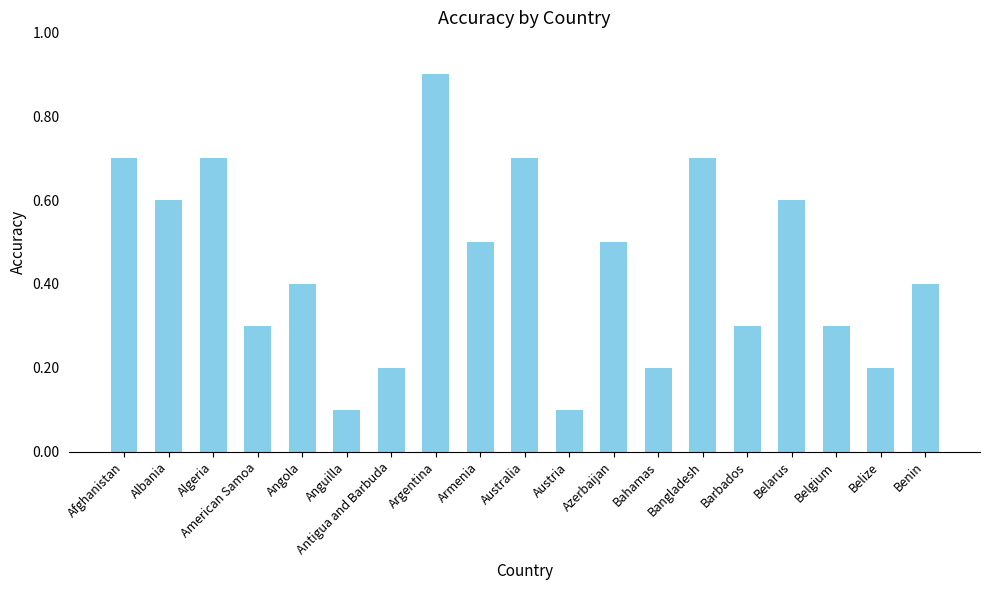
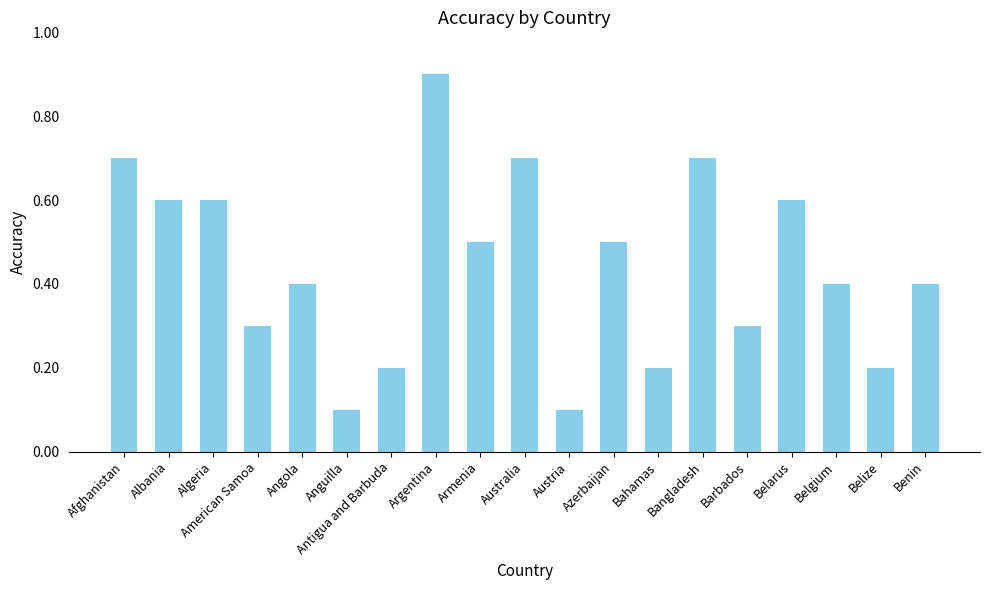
  {
    "Afghanistan": 0.7,
    "Albania": 0.6,
-   "Algeria": 0.7,
+   "Algeria": 0.6,
    "American Samoa": 0.3,
    "Angola": 0.4,
    "Anguilla": 0.1,
    "Antigua and Barbuda": 0.2,
    "Argentina": 0.9,
    "Armenia": 0.5,
    "Australia": 0.7,
    "Austria": 0.1,
    "Azerbaijan": 0.5,
    "Bahamas": 0.2,
    "Bangladesh": 0.7,
    "Barbados": 0.3,
    "Belarus": 0.6,
-   "Belgium": 0.3,
+   "Belgium": 0.4,
    "Belize": 0.2,
    "Benin": 0.4
  }
